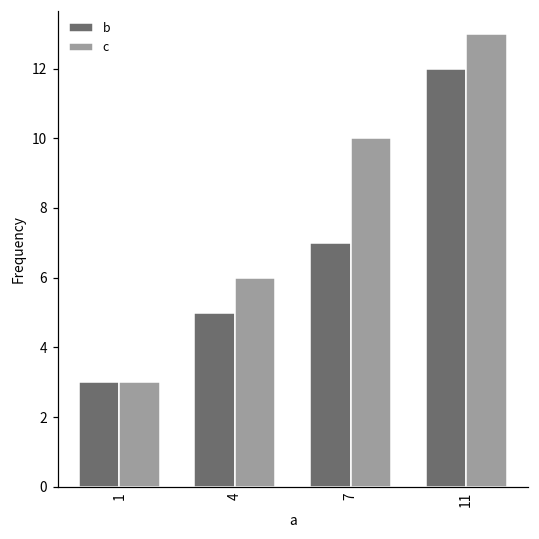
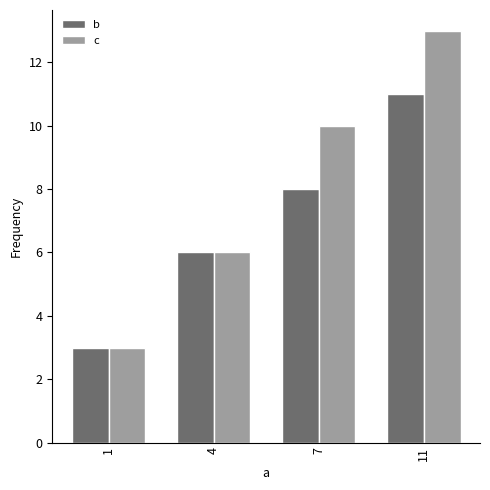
  {
    "b": {
      "1": 3,
-     "4": 5,
-     "7": 7,
-     "11": 12
+     "4": 6,
+     "7": 8,
+     "11": 11
    },
    "c": {
      "1": 3,
      "4": 6,
      "7": 10,
      "11": 13
    }
  }
